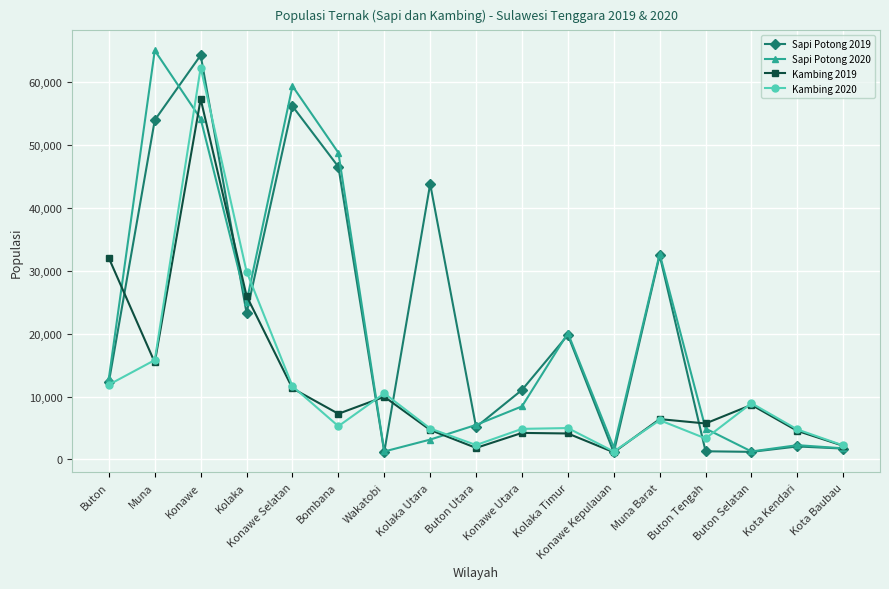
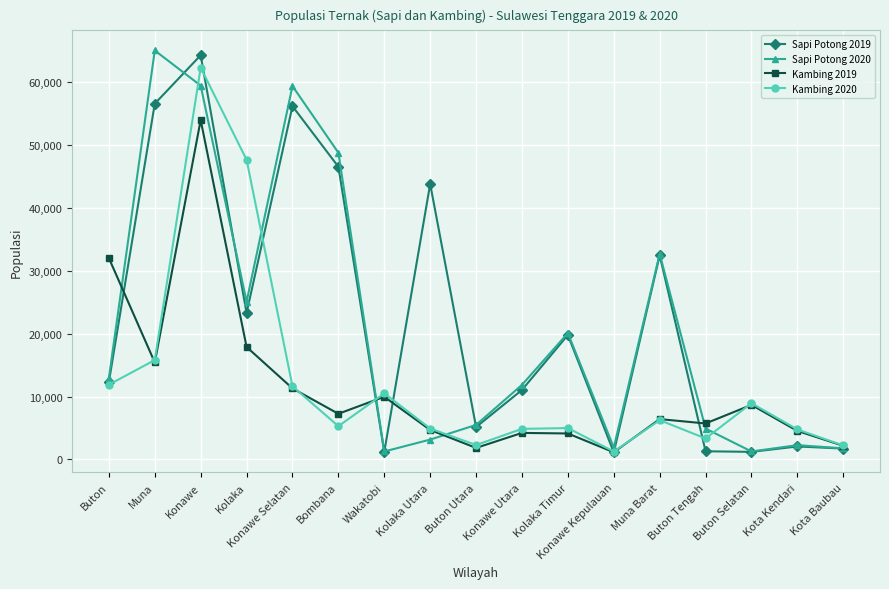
  {
    "Sapi Potong 2019": {
      "Buton": "12,000",
-     "Muna": "54,000",
+     "Muna": "57,000",
      "Konawe": "64,000",
      "Kolaka": "23,000",
      "Konawe Selatan": "56,000",
      "Bombana": "47,000",
      "Kolaka Utara": "44,000",
      "Konawe Utara": "11,000",
      "Buton Tengah": "1,000"
    },
    "Sapi Potong 2020": {
      "Buton": "13,000",
      "Muna": "65,000",
-     "Konawe": "54,000",
+     "Konawe": "59,000",
      "Kolaka": "25,000",
      "Konawe Selatan": "59,000",
      "Bombana": "49,000",
      "Kolaka Utara": "3,000",
-     "Konawe Utara": "8,000",
+     "Konawe Utara": "12,000",
      "Konawe Kepulauan": "2,000",
      "Buton Tengah": "5,000"
    },
    "Kambing 2019": {
      "Buton": "32,000",
-     "Konawe": "57,000",
-     "Kolaka": "26,000",
+     "Konawe": "54,000",
+     "Kolaka": "18,000",
      "Bombana": "7,000",
      "Wakatobi": "10,000",
      "Buton Utara": "2,000",
      "Konawe Utara": "4,000",
      "Kolaka Timur": "4,000",
      "Buton Tengah": "6,000"
    },
    "Kambing 2020": {
      "Buton": "12,000",
      "Konawe": "62,000",
-     "Kolaka": "30,000",
+     "Kolaka": "48,000",
      "Bombana": "5,000",
      "Wakatobi": "11,000",
      "Buton Utara": "2,000",
      "Konawe Utara": "5,000",
      "Kolaka Timur": "5,000",
      "Buton Tengah": "3,000"
    }
  }
